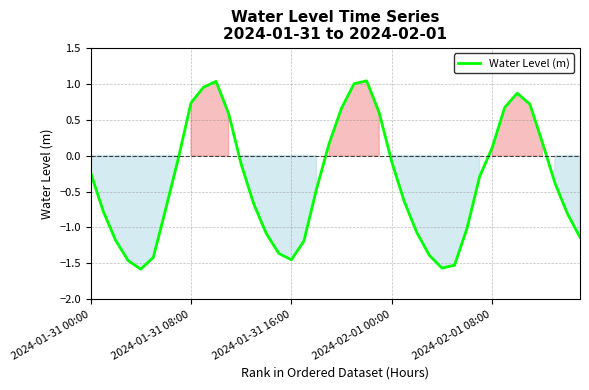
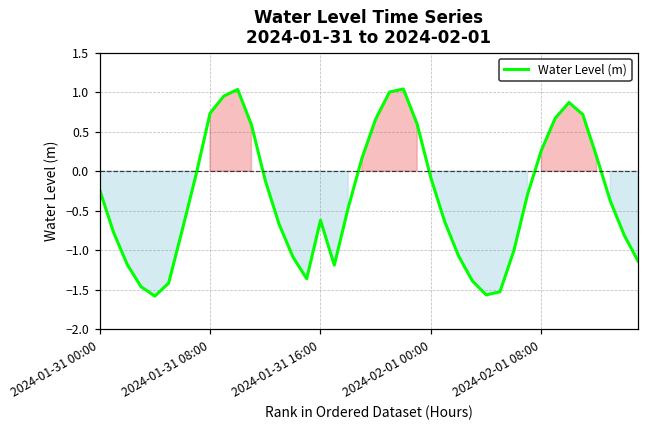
  {
    "2024-01-31 00:00": -0.2,
    "2024-01-31 08:00": 0.7,
-   "2024-01-31 16:00": -1.4,
+   "2024-01-31 16:00": -0.6,
    "2024-02-01 00:00": -0.1,
-   "2024-02-01 08:00": 0.1
+   "2024-02-01 08:00": 0.3
  }
